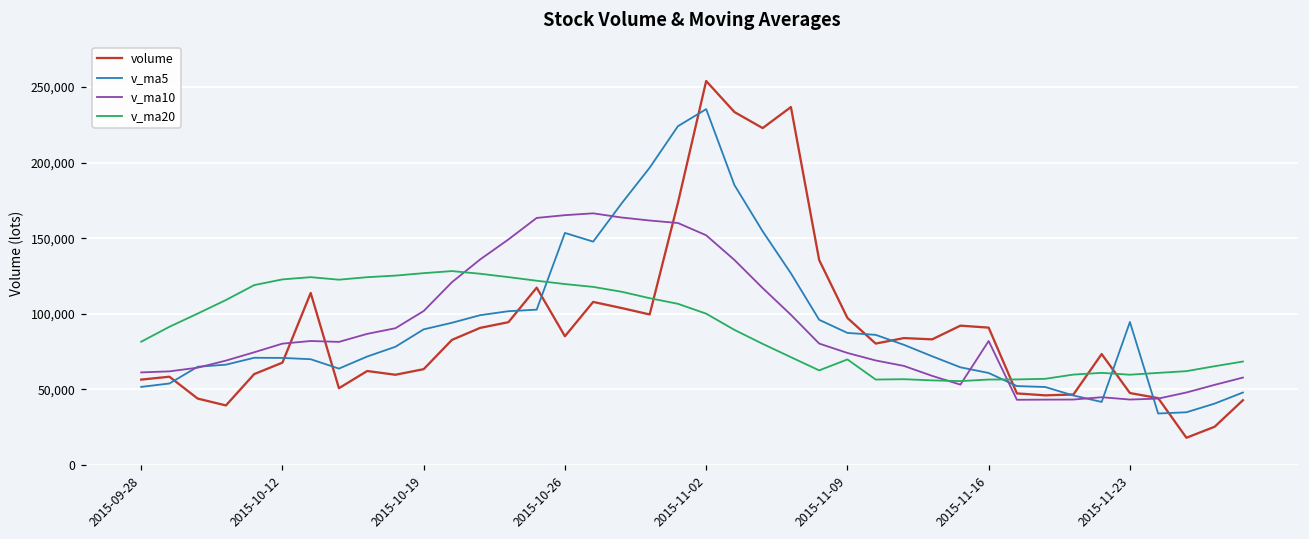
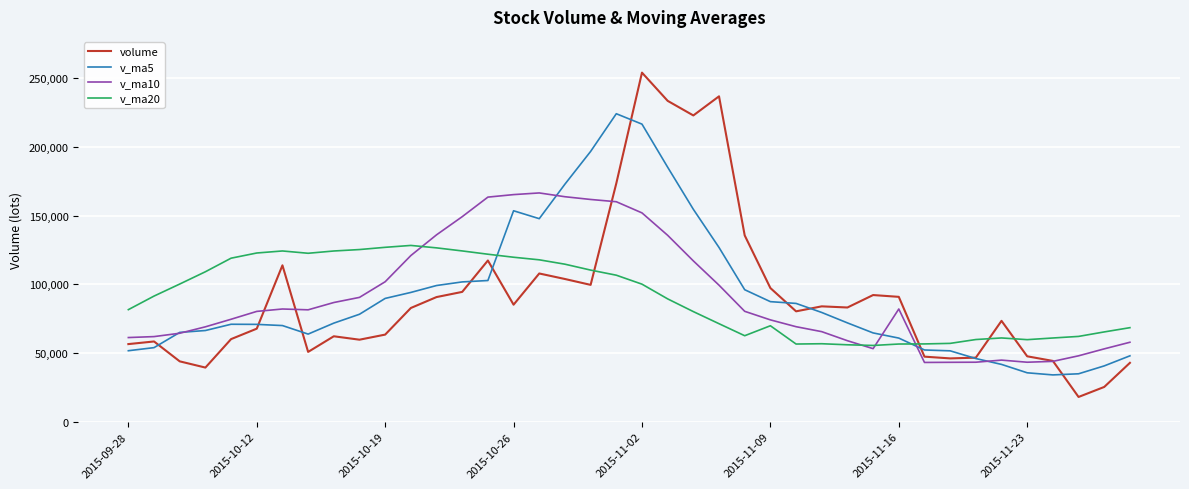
  {
    "volume": {
      "2015-09-28": "57,000",
      "2015-10-12": "68,000",
      "2015-10-19": "63,000",
      "2015-10-26": "85,000",
      "2015-11-02": "254,000",
      "2015-11-09": "97,000",
      "2015-11-16": "91,000",
      "2015-11-23": "48,000"
    },
    "v_ma5": {
      "2015-09-28": "52,000",
      "2015-10-12": "71,000",
      "2015-10-19": "90,000",
      "2015-10-26": "154,000",
-     "2015-11-02": "235,000",
+     "2015-11-02": "217,000",
      "2015-11-09": "87,000",
      "2015-11-16": "61,000",
-     "2015-11-23": "95,000"
+     "2015-11-23": "36,000"
    },
    "v_ma10": {
      "2015-09-28": "61,000",
      "2015-10-12": "80,000",
      "2015-10-19": "102,000",
      "2015-10-26": "165,000",
      "2015-11-02": "152,000",
      "2015-11-09": "74,000",
      "2015-11-16": "82,000",
      "2015-11-23": "43,000"
    },
    "v_ma20": {
      "2015-09-28": "82,000",
      "2015-10-12": "123,000",
      "2015-10-19": "127,000",
      "2015-10-26": "120,000",
      "2015-11-02": "100,000",
      "2015-11-09": "70,000",
      "2015-11-16": "57,000",
      "2015-11-23": "60,000"
    }
  }
